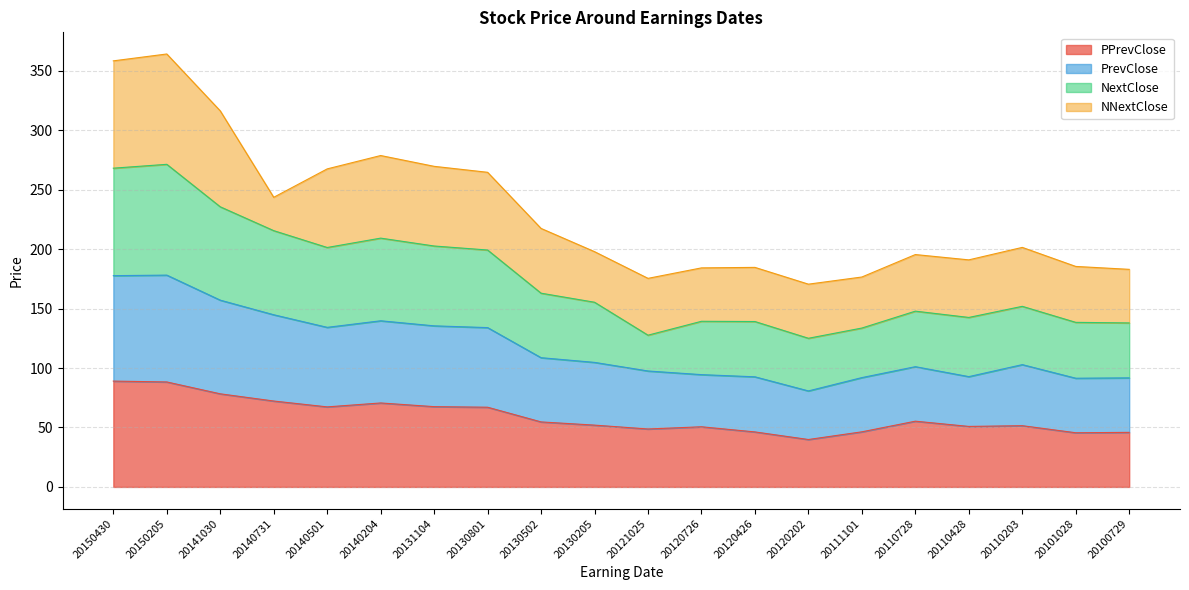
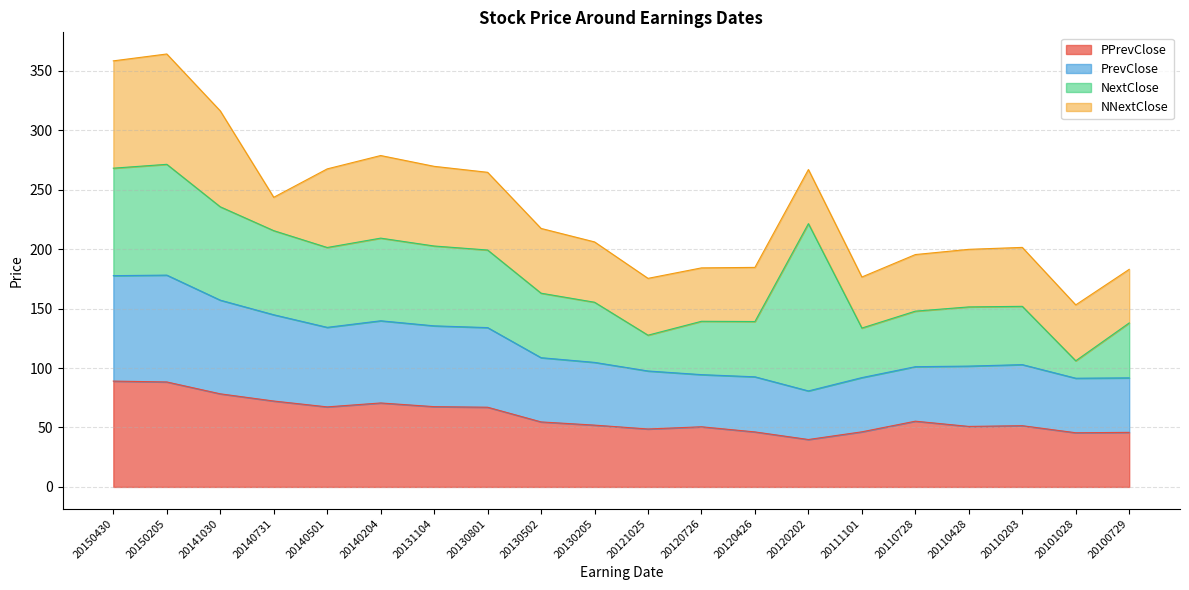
  {
    "PPrevClose": {
      "20150430": 89,
      "20150205": 88,
      "20141030": 78,
      "20140731": 72,
      "20140501": 67,
      "20140204": 71,
      "20131104": 68,
      "20130801": 67,
      "20130502": 55,
      "20130205": 52,
      "20121025": 49,
      "20120726": 51,
      "20120426": 46,
      "20120202": 40,
      "20111101": 46,
      "20110728": 55,
      "20110428": 51,
      "20110203": 52,
      "20101028": 46,
      "20100729": 46
    },
    "PrevClose": {
      "20150430": 89,
      "20150205": 90,
      "20141030": 79,
      "20140731": 73,
      "20140501": 67,
      "20140204": 69,
      "20131104": 68,
      "20130801": 67,
      "20130502": 54,
      "20130205": 53,
      "20121025": 49,
      "20120726": 44,
      "20120426": 46,
      "20120202": 41,
      "20111101": 46,
      "20110728": 46,
-     "20110428": 42,
+     "20110428": 51,
      "20110203": 51,
      "20101028": 46,
      "20100729": 46
    },
    "NextClose": {
      "20150430": 90,
      "20150205": 93,
      "20141030": 79,
      "20140731": 71,
      "20140501": 67,
      "20140204": 70,
      "20131104": 67,
      "20130801": 65,
      "20130502": 54,
      "20130205": 51,
      "20121025": 30,
      "20120726": 45,
      "20120426": 47,
-     "20120202": 44,
+     "20120202": 141,
      "20111101": 42,
      "20110728": 47,
      "20110428": 50,
      "20110203": 49,
-     "20101028": 47,
+     "20101028": 15,
      "20100729": 46
    },
    "NNextClose": {
      "20150430": 90,
      "20150205": 93,
      "20141030": 81,
      "20140731": 28,
      "20140501": 66,
      "20140204": 70,
      "20131104": 67,
      "20130801": 65,
      "20130502": 54,
-     "20130205": 43,
+     "20130205": 51,
      "20121025": 48,
      "20120726": 45,
      "20120426": 46,
      "20120202": 46,
      "20111101": 43,
      "20110728": 48,
      "20110428": 48,
      "20110203": 50,
      "20101028": 47,
      "20100729": 45
    }
  }
